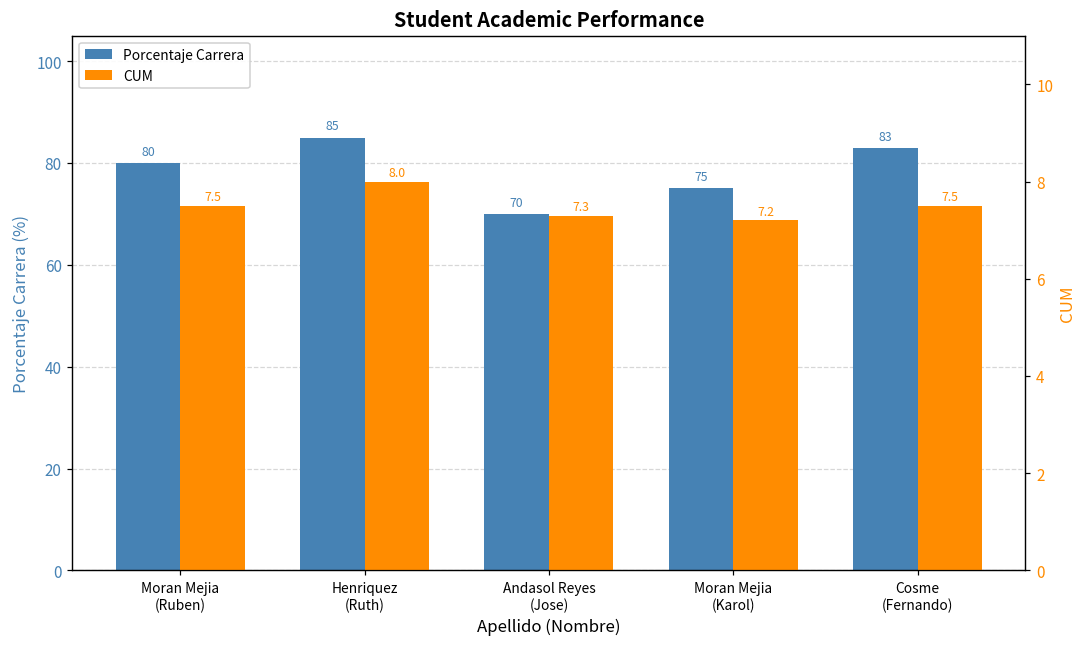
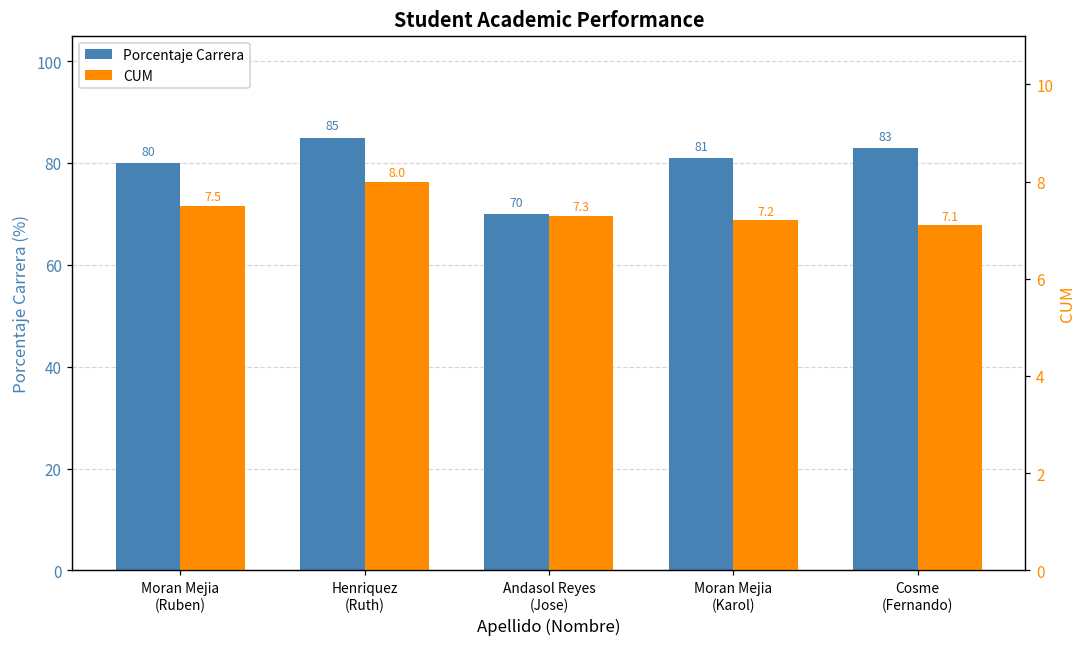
  {
    "Porcentaje Carrera": {
      "Moran Mejia (Ruben)": 80,
      "Henriquez (Ruth)": 85,
      "Andasol Reyes (Jose)": 70,
-     "Moran Mejia (Karol)": 75,
+     "Moran Mejia (Karol)": 81,
      "Cosme (Fernando)": 83
    },
    "CUM": {
      "Moran Mejia (Ruben)": 7.5,
      "Henriquez (Ruth)": 8.0,
      "Andasol Reyes (Jose)": 7.3,
      "Moran Mejia (Karol)": 7.2,
-     "Cosme (Fernando)": 7.5
+     "Cosme (Fernando)": 7.1
    }
  }
